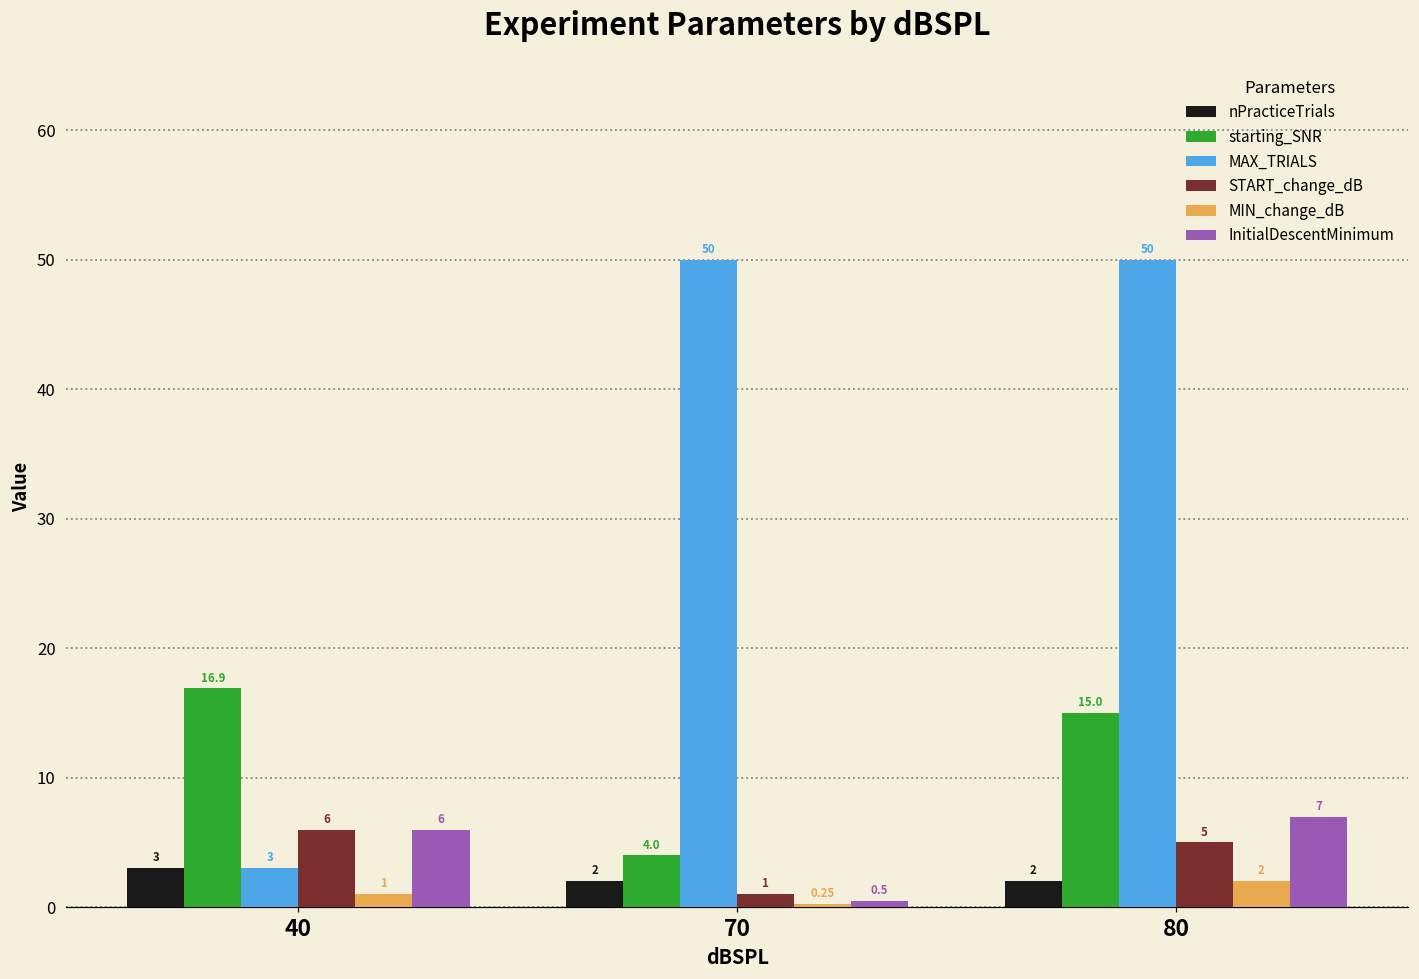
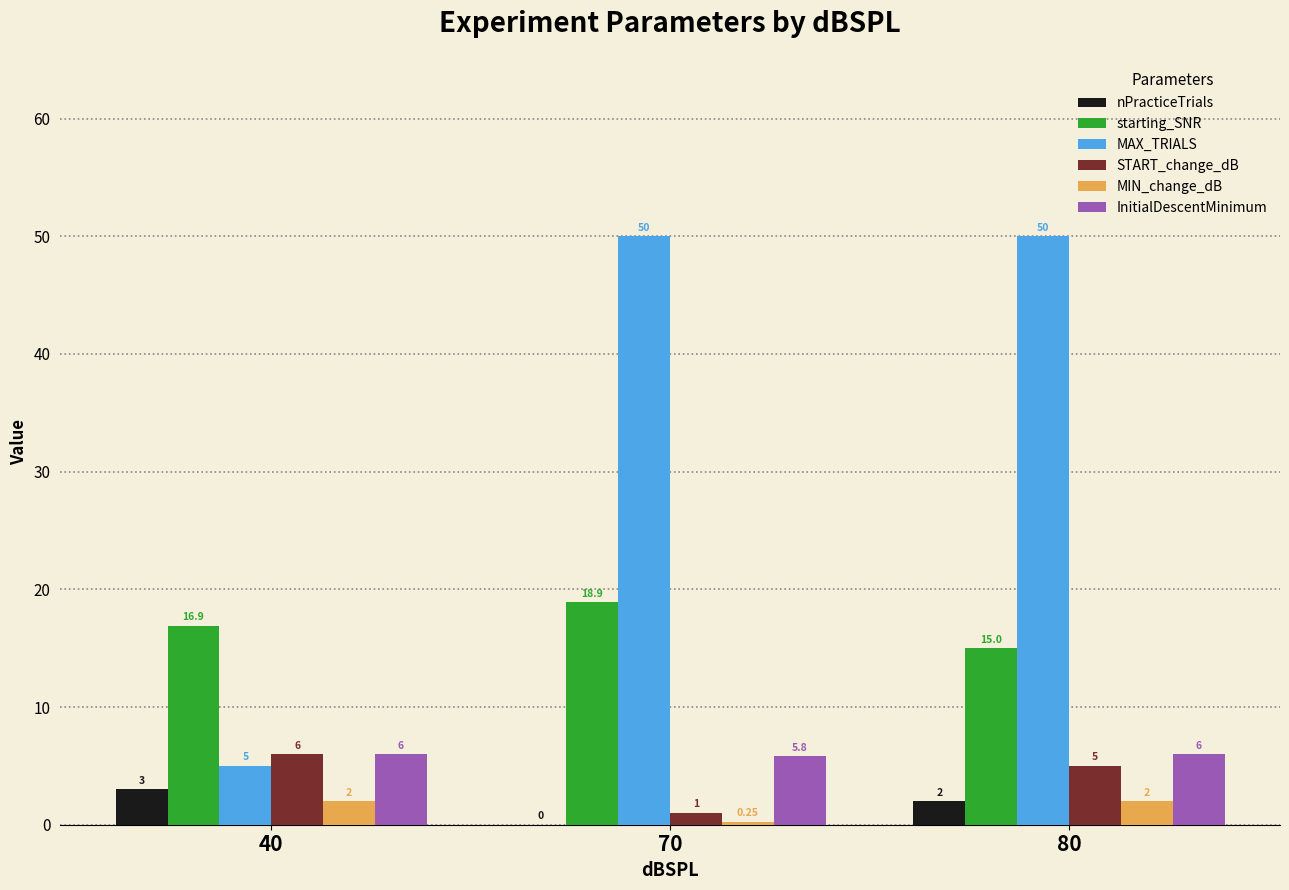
  {
    "nPracticeTrials": {
      "40": 3,
-     "70": 2,
+     "70": 0,
      "80": 2
    },
    "starting_SNR": {
      "40": 16.9,
-     "70": 4.0,
+     "70": 18.9,
      "80": 15.0
    },
    "MAX_TRIALS": {
-     "40": 3,
+     "40": 5,
      "70": 50,
      "80": 50
    },
    "START_change_dB": {
      "40": 6,
      "70": 1,
      "80": 5
    },
    "MIN_change_dB": {
-     "40": 1,
+     "40": 2,
      "70": 0.25,
      "80": 2
    },
    "InitialDescentMinimum": {
      "40": 6,
-     "70": 0.5,
-     "80": 7
+     "70": 5.8,
+     "80": 6
    }
  }
